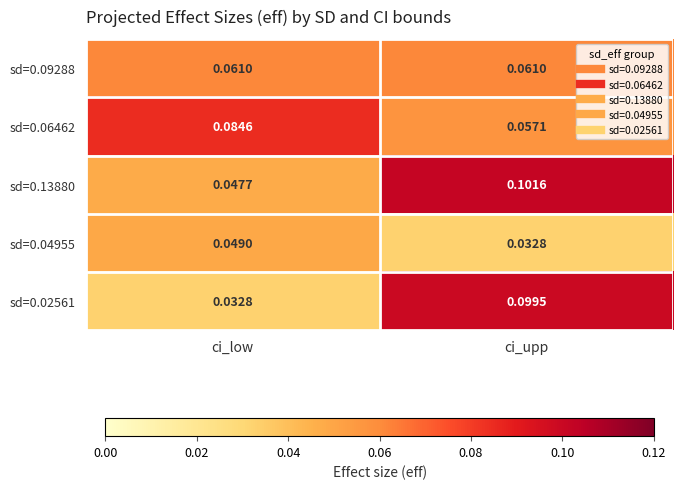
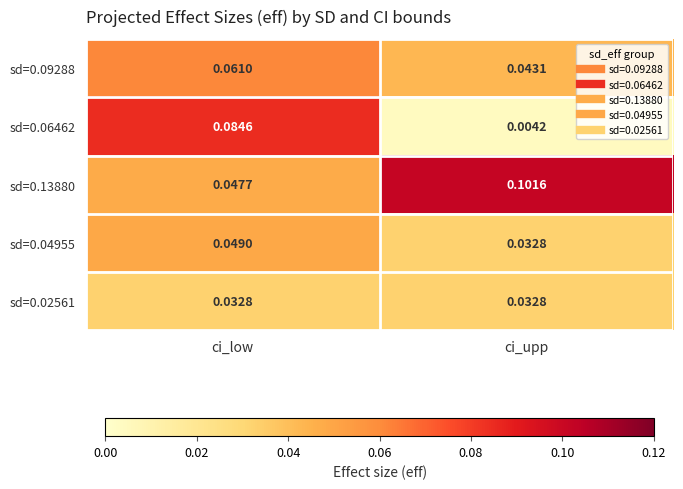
  {
    "sd=0.09288": {
      "ci_low": 0.0610,
-     "ci_upp": 0.0610
+     "ci_upp": 0.0431
    },
    "sd=0.06462": {
      "ci_low": 0.0846,
-     "ci_upp": 0.0571
+     "ci_upp": 0.0042
    },
    "sd=0.13880": {
      "ci_low": 0.0477,
      "ci_upp": 0.1016
    },
    "sd=0.04955": {
      "ci_low": 0.0490,
      "ci_upp": 0.0328
    },
    "sd=0.02561": {
      "ci_low": 0.0328,
-     "ci_upp": 0.0995
+     "ci_upp": 0.0328
    }
  }
